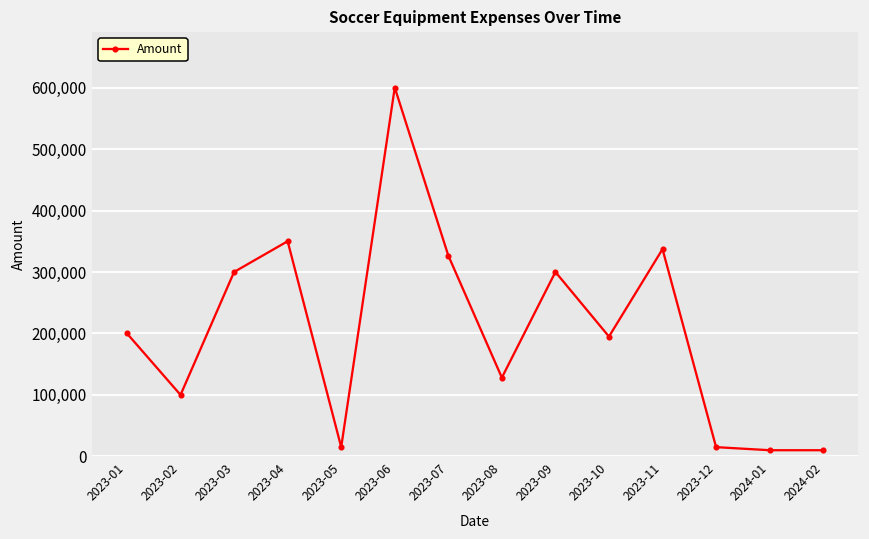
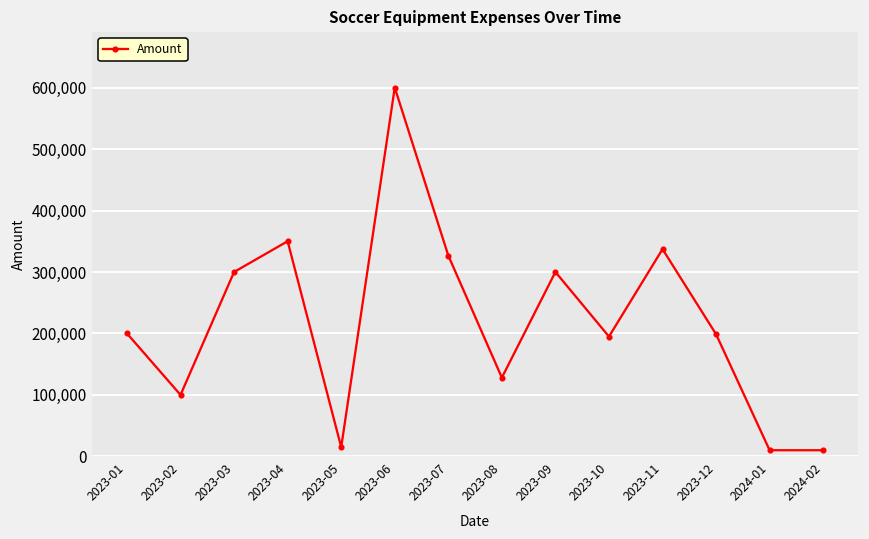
  {
    "2023-01": "200,000",
    "2023-02": "100,000",
    "2023-03": "300,000",
    "2023-04": "350,000",
    "2023-05": "20,000",
    "2023-06": "600,000",
    "2023-07": "330,000",
    "2023-08": "130,000",
    "2023-09": "300,000",
    "2023-10": "190,000",
    "2023-11": "340,000",
-   "2023-12": "20,000",
+   "2023-12": "200,000",
    "2024-01": "10,000",
    "2024-02": "10,000"
  }
